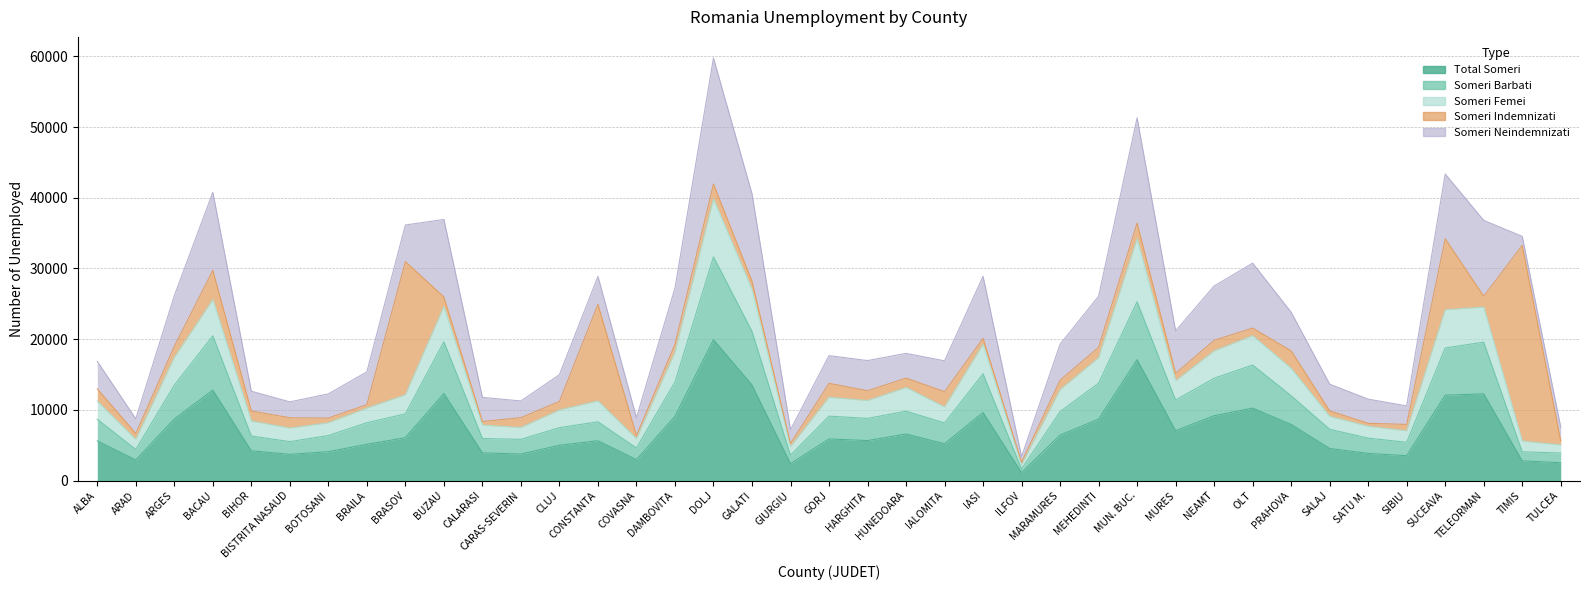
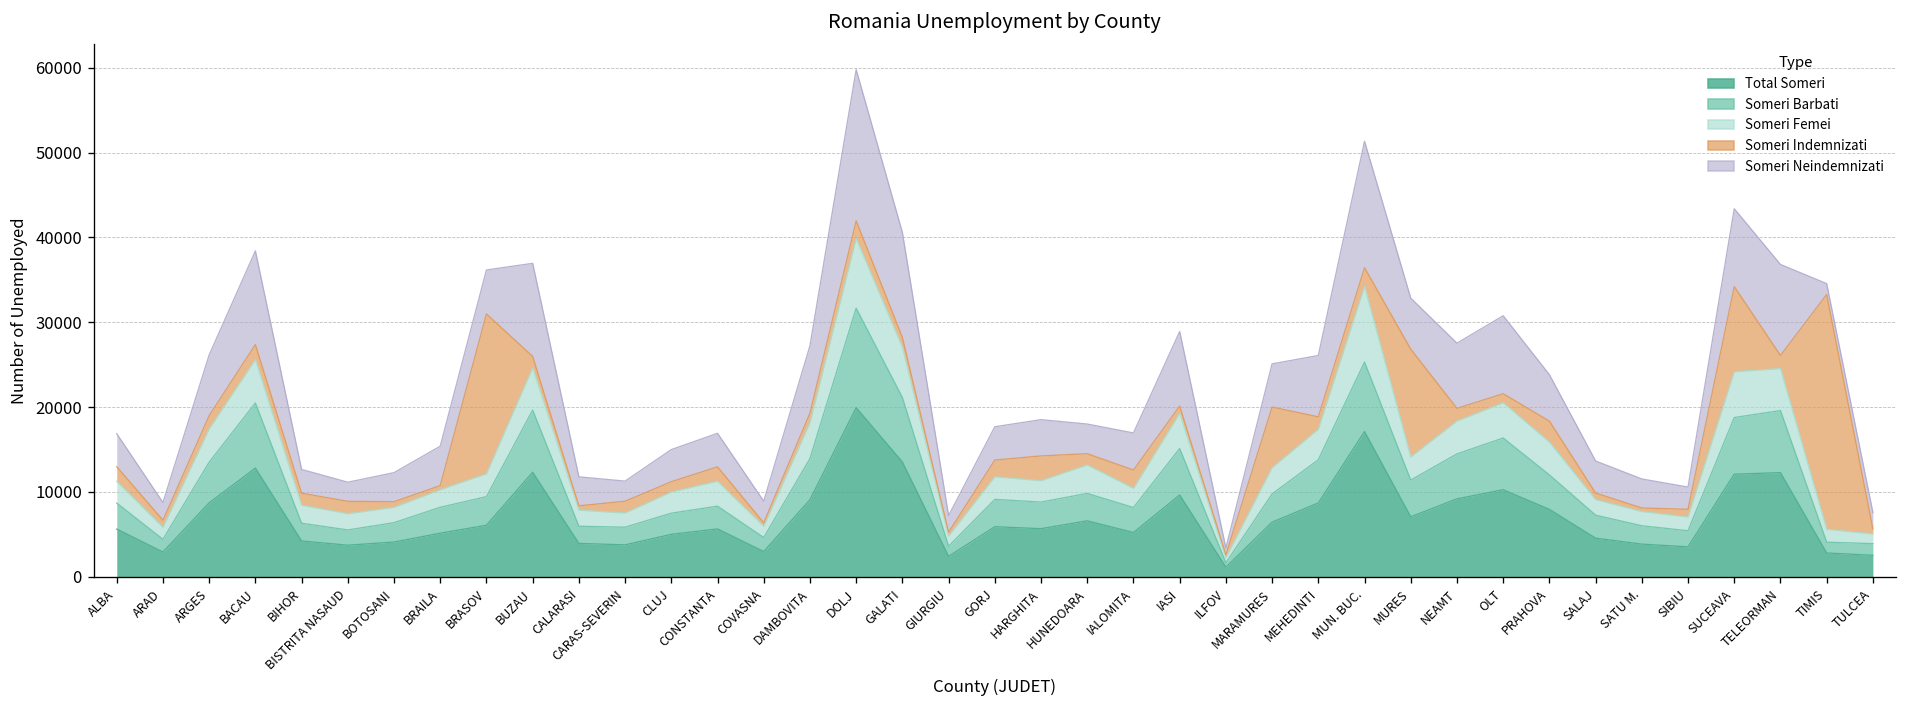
  {
    "Someri Indemnizati": {
      "ALBA": 2000,
      "ARAD": 1000,
      "ARGES": 2000,
-     "BACAU": 4000,
+     "BACAU": 2000,
      "BIHOR": 1000,
      "BISTRITA NASAUD": 1000,
      "BOTOSANI": 1000,
      "BRAILA": 0,
      "BRASOV": 19000,
      "BUZAU": 1000,
      "CALARASI": 1000,
      "CARAS-SEVERIN": 1000,
      "CLUJ": 1000,
-     "CONSTANTA": 14000,
+     "CONSTANTA": 2000,
      "COVASNA": 0,
      "DAMBOVITA": 1000,
      "DOLJ": 2000,
      "GALATI": 1000,
      "GIURGIU": 0,
      "GORJ": 2000,
-     "HARGHITA": 1000,
+     "HARGHITA": 3000,
      "HUNEDOARA": 1000,
      "IALOMITA": 2000,
      "IASI": 1000,
-     "MARAMURES": 1000,
+     "MARAMURES": 7000,
      "MEHEDINTI": 1000,
      "MUN. BUC.": 2000,
-     "MURES": 1000,
+     "MURES": 13000,
      "NEAMT": 1000,
      "OLT": 1000,
      "PRAHOVA": 2000,
      "SALAJ": 1000,
      "SATU M.": 0,
      "SIBIU": 1000,
      "SUCEAVA": 10000,
      "TELEORMAN": 2000,
      "TIMIS": 28000,
      "TULCEA": 1000
    }
  }
